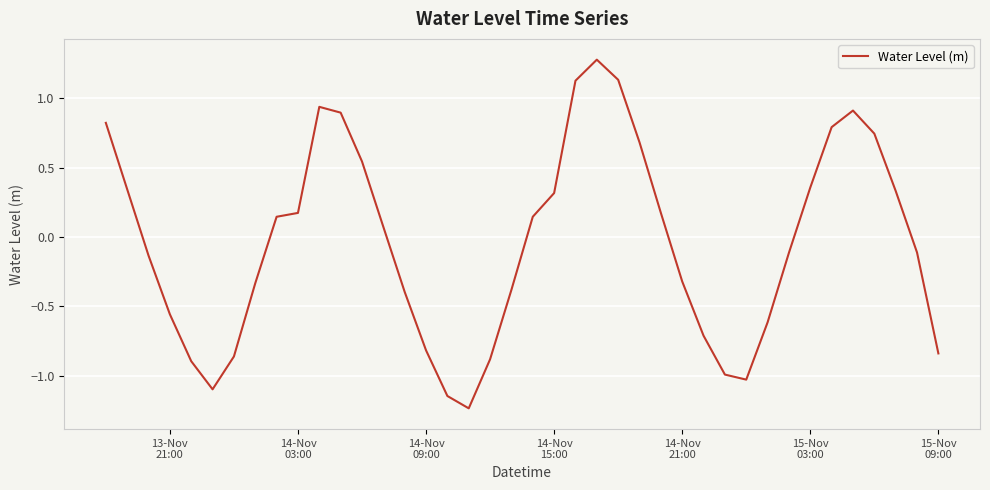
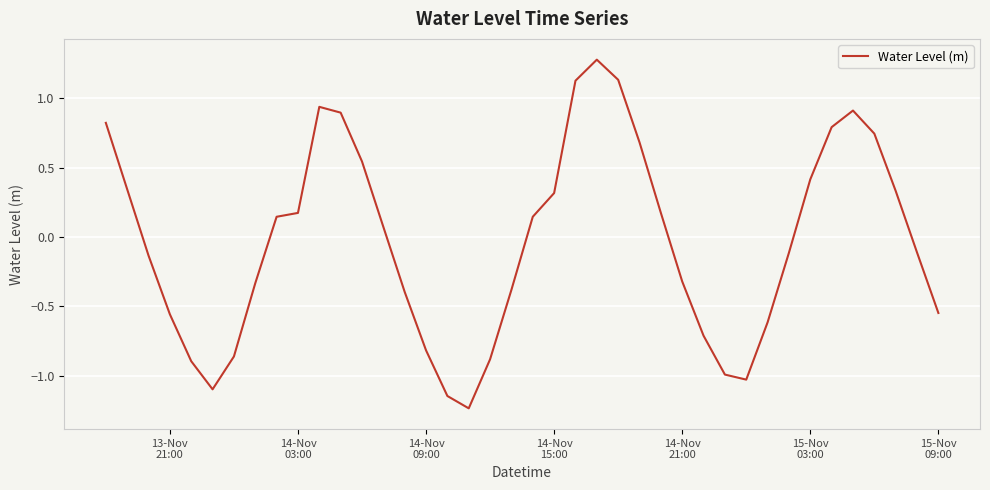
  {
    "13-Nov 21:00": -0.56,
    "14-Nov 03:00": 0.17,
    "14-Nov 09:00": -0.82,
    "14-Nov 15:00": 0.32,
    "14-Nov 21:00": -0.32,
-   "15-Nov 03:00": 0.36,
-   "15-Nov 09:00": -0.84
+   "15-Nov 03:00": 0.42,
+   "15-Nov 09:00": -0.55
  }
